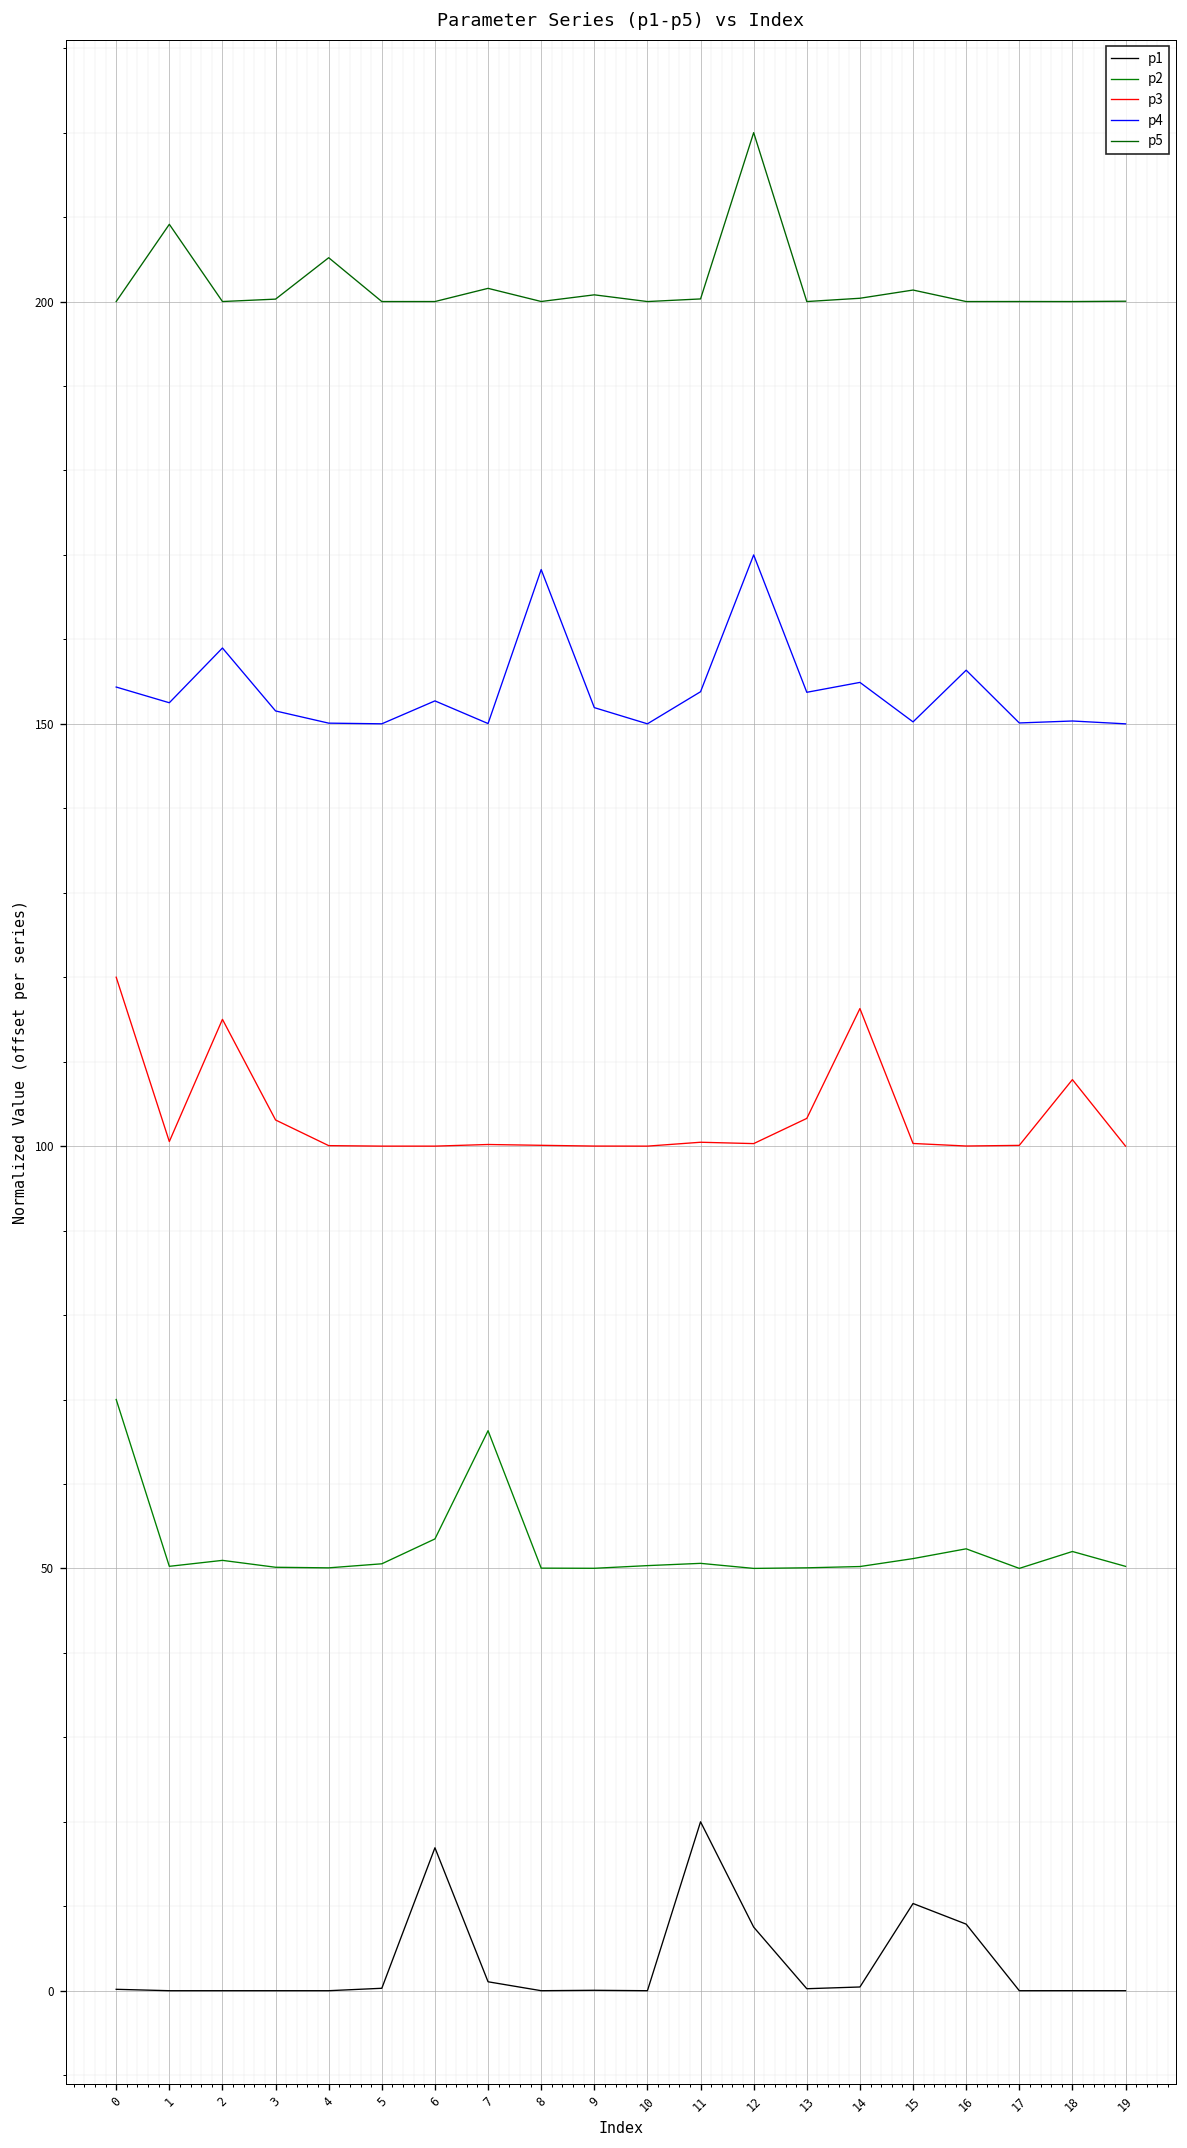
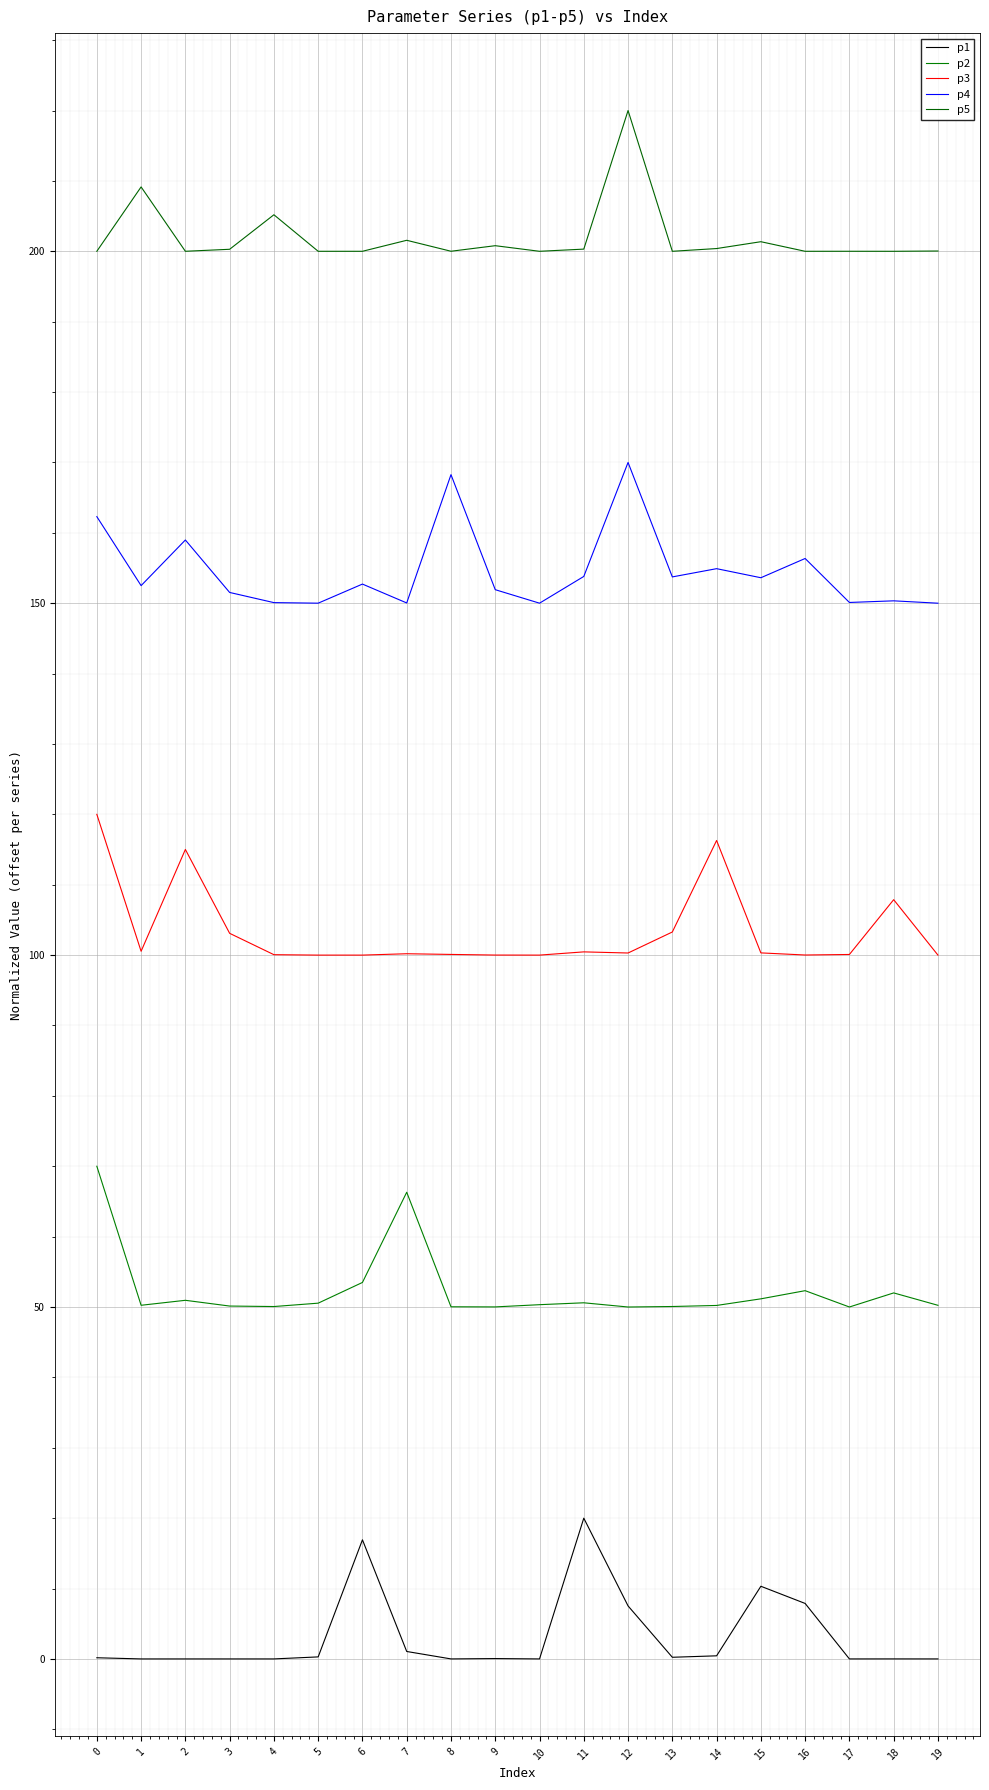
  {
    "p1": {
      "0": 0,
      "1": 0,
      "2": 0,
      "3": 0,
      "4": 0,
      "5": 0,
      "6": 17,
      "7": 1,
      "8": 0,
      "9": 0,
      "10": 0,
      "11": 20,
      "12": 8,
      "13": 0,
      "14": 0,
      "15": 10,
      "16": 8,
      "17": 0,
      "18": 0,
      "19": 0
    },
    "p3": {
      "0": 120,
      "1": 101,
      "2": 115,
      "3": 103,
      "4": 100,
      "5": 100,
      "6": 100,
      "7": 100,
      "8": 100,
      "9": 100,
      "10": 100,
      "11": 100,
      "12": 100,
      "13": 103,
      "14": 116,
      "15": 100,
      "16": 100,
      "17": 100,
      "18": 108,
      "19": 100
    },
    "p4": {
-     "0": 154,
+     "0": 162,
      "1": 152,
      "2": 159,
      "3": 152,
      "4": 150,
      "5": 150,
      "6": 153,
      "7": 150,
      "8": 168,
      "9": 152,
      "10": 150,
      "11": 154,
      "12": 170,
      "13": 154,
      "14": 155,
-     "15": 150,
+     "15": 154,
      "16": 156,
      "17": 150,
      "18": 150,
      "19": 150
    }
  }
